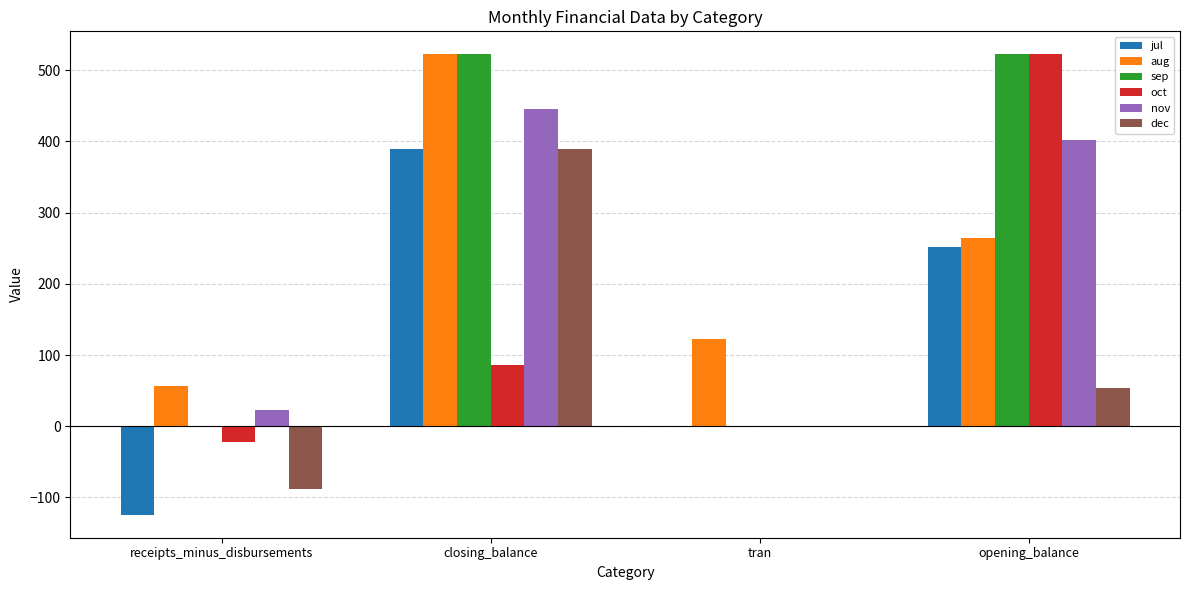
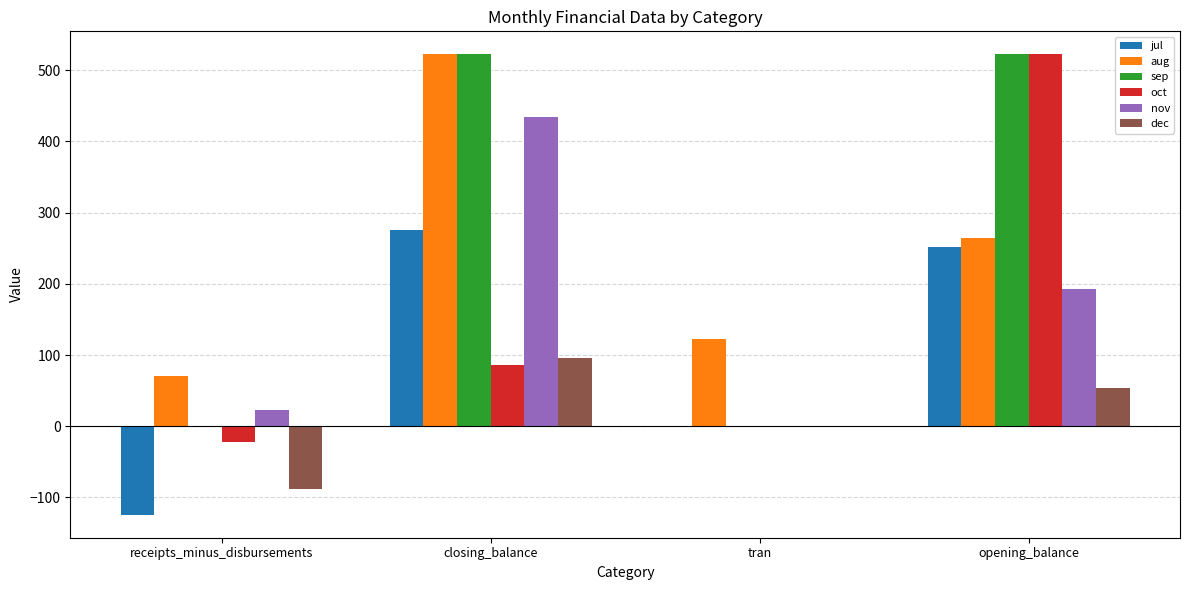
  {
    "jul": {
      "receipts_minus_disbursements": -120,
-     "closing_balance": 390,
+     "closing_balance": 280,
      "tran": 0,
      "opening_balance": 250
    },
    "aug": {
-     "receipts_minus_disbursements": 60,
+     "receipts_minus_disbursements": 70,
      "closing_balance": 520,
      "tran": 120,
      "opening_balance": 260
    },
    "sep": {
      "receipts_minus_disbursements": 0,
      "closing_balance": 520,
      "tran": 0,
      "opening_balance": 520
    },
    "oct": {
      "receipts_minus_disbursements": -20,
      "closing_balance": 90,
      "tran": 0,
      "opening_balance": 520
    },
    "nov": {
      "receipts_minus_disbursements": 20,
-     "closing_balance": 450,
+     "closing_balance": 430,
      "tran": 0,
-     "opening_balance": 400
+     "opening_balance": 190
    },
    "dec": {
      "receipts_minus_disbursements": -90,
-     "closing_balance": 390,
+     "closing_balance": 100,
      "tran": 0,
      "opening_balance": 50
    }
  }
